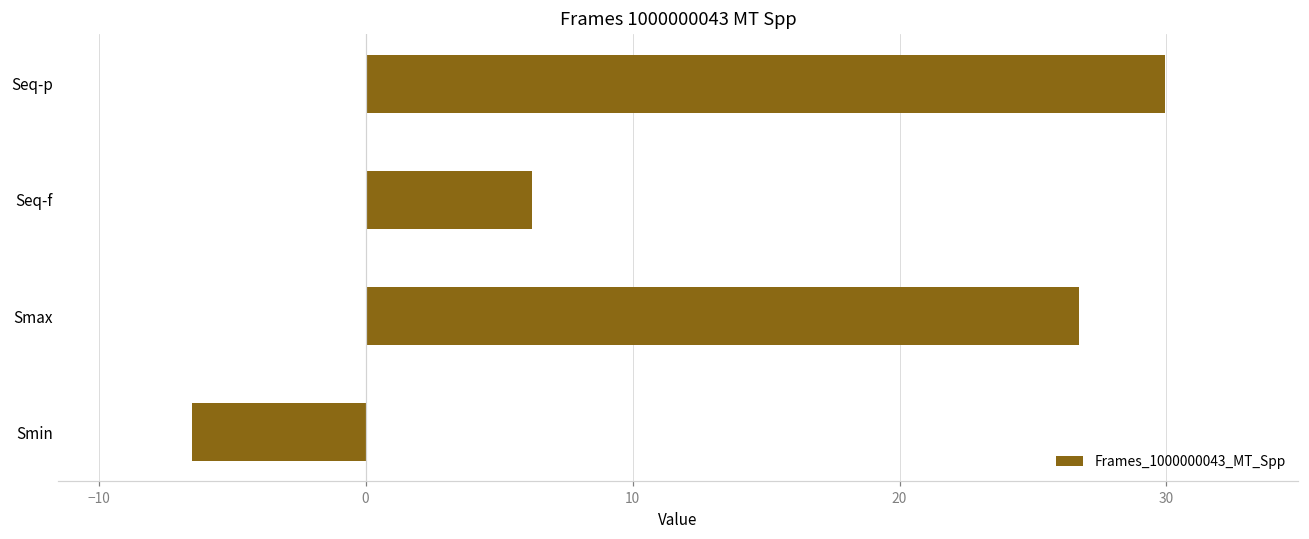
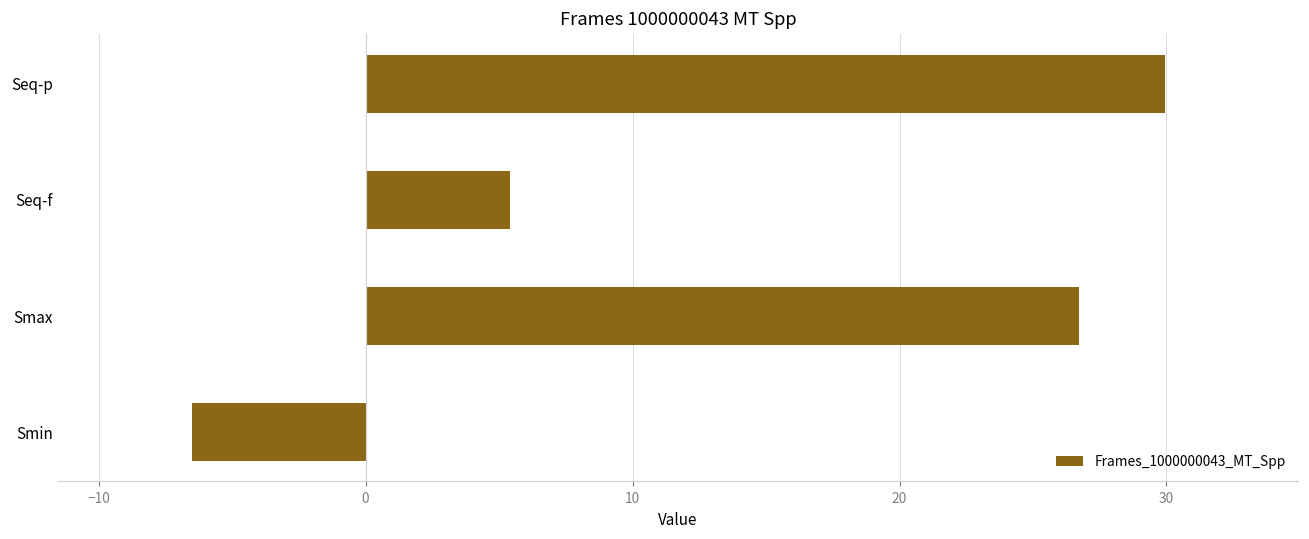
  {
    "Seq-p": 29.9,
-   "Seq-f": 6.2,
+   "Seq-f": 5.4,
    "Smax": 26.7,
    "Smin": -6.5
  }
